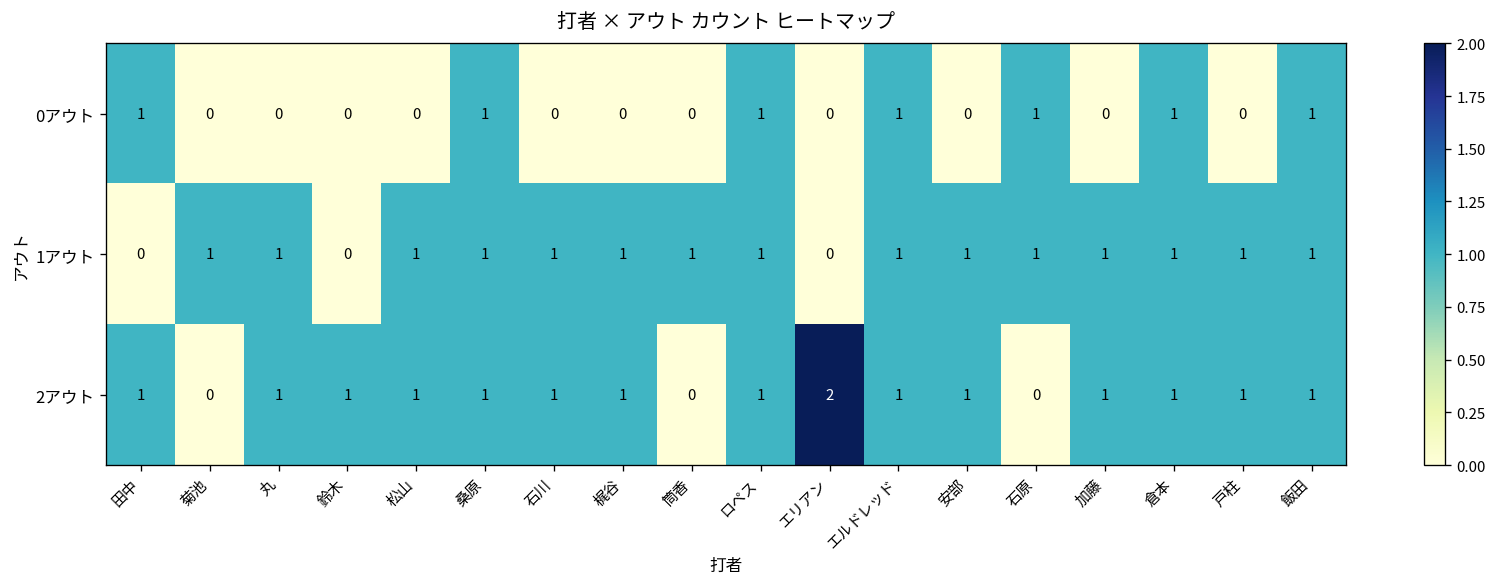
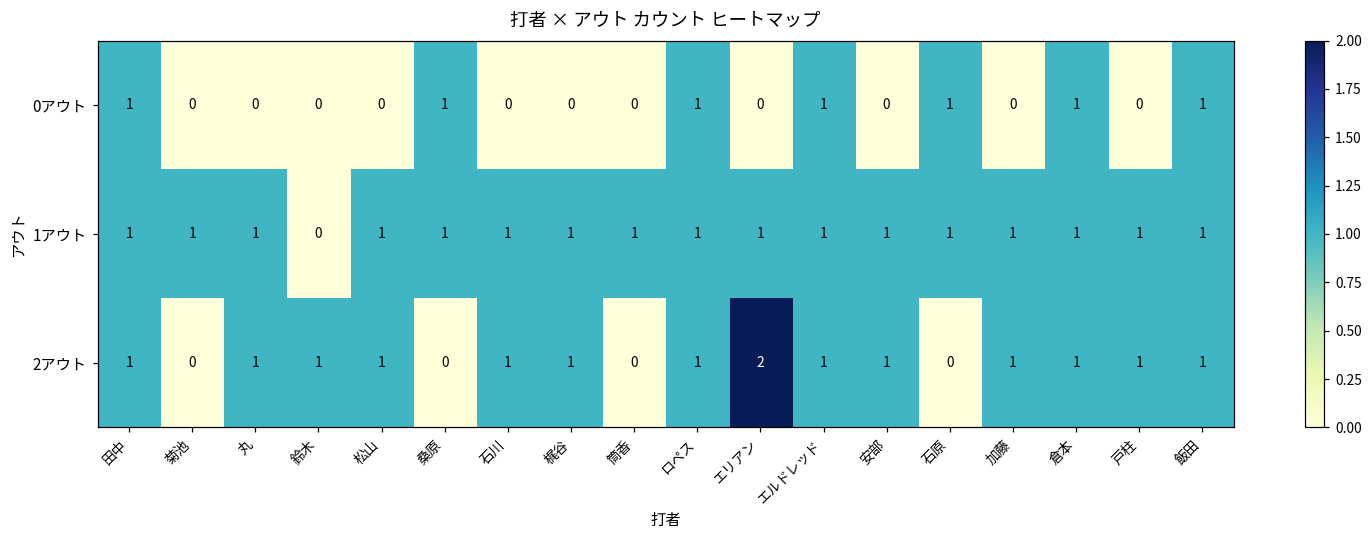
  {
    "0アウト": {
      "田中": 1,
      "菊池": 0,
      "丸": 0,
      "鈴木": 0,
      "松山": 0,
      "桑原": 1,
      "石川": 0,
      "梶谷": 0,
      "筒香": 0,
      "ロペス": 1,
      "エリアン": 0,
      "エルドレッド": 1,
      "安部": 0,
      "石原": 1,
      "加藤": 0,
      "倉本": 1,
      "戸柱": 0,
      "飯田": 1
    },
    "1アウト": {
-     "田中": 0,
+     "田中": 1,
      "菊池": 1,
      "丸": 1,
      "鈴木": 0,
      "松山": 1,
      "桑原": 1,
      "石川": 1,
      "梶谷": 1,
      "筒香": 1,
      "ロペス": 1,
-     "エリアン": 0,
+     "エリアン": 1,
      "エルドレッド": 1,
      "安部": 1,
      "石原": 1,
      "加藤": 1,
      "倉本": 1,
      "戸柱": 1,
      "飯田": 1
    },
    "2アウト": {
      "田中": 1,
      "菊池": 0,
      "丸": 1,
      "鈴木": 1,
      "松山": 1,
-     "桑原": 1,
+     "桑原": 0,
      "石川": 1,
      "梶谷": 1,
      "筒香": 0,
      "ロペス": 1,
      "エリアン": 2,
      "エルドレッド": 1,
      "安部": 1,
      "石原": 0,
      "加藤": 1,
      "倉本": 1,
      "戸柱": 1,
      "飯田": 1
    }
  }
